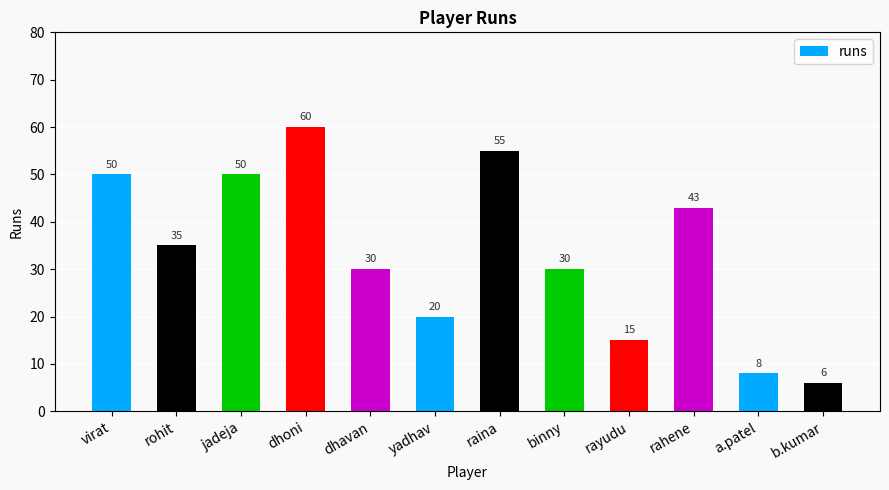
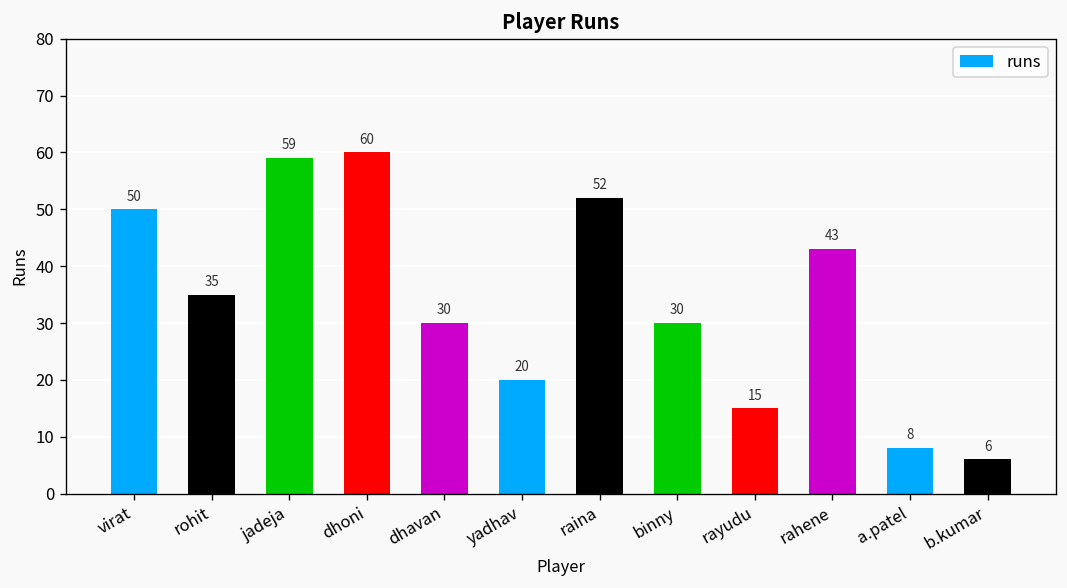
  {
    "virat": 50,
    "rohit": 35,
-   "jadeja": 50,
+   "jadeja": 59,
    "dhoni": 60,
    "dhavan": 30,
    "yadhav": 20,
-   "raina": 55,
+   "raina": 52,
    "binny": 30,
    "rayudu": 15,
    "rahene": 43,
    "a.patel": 8,
    "b.kumar": 6
  }
